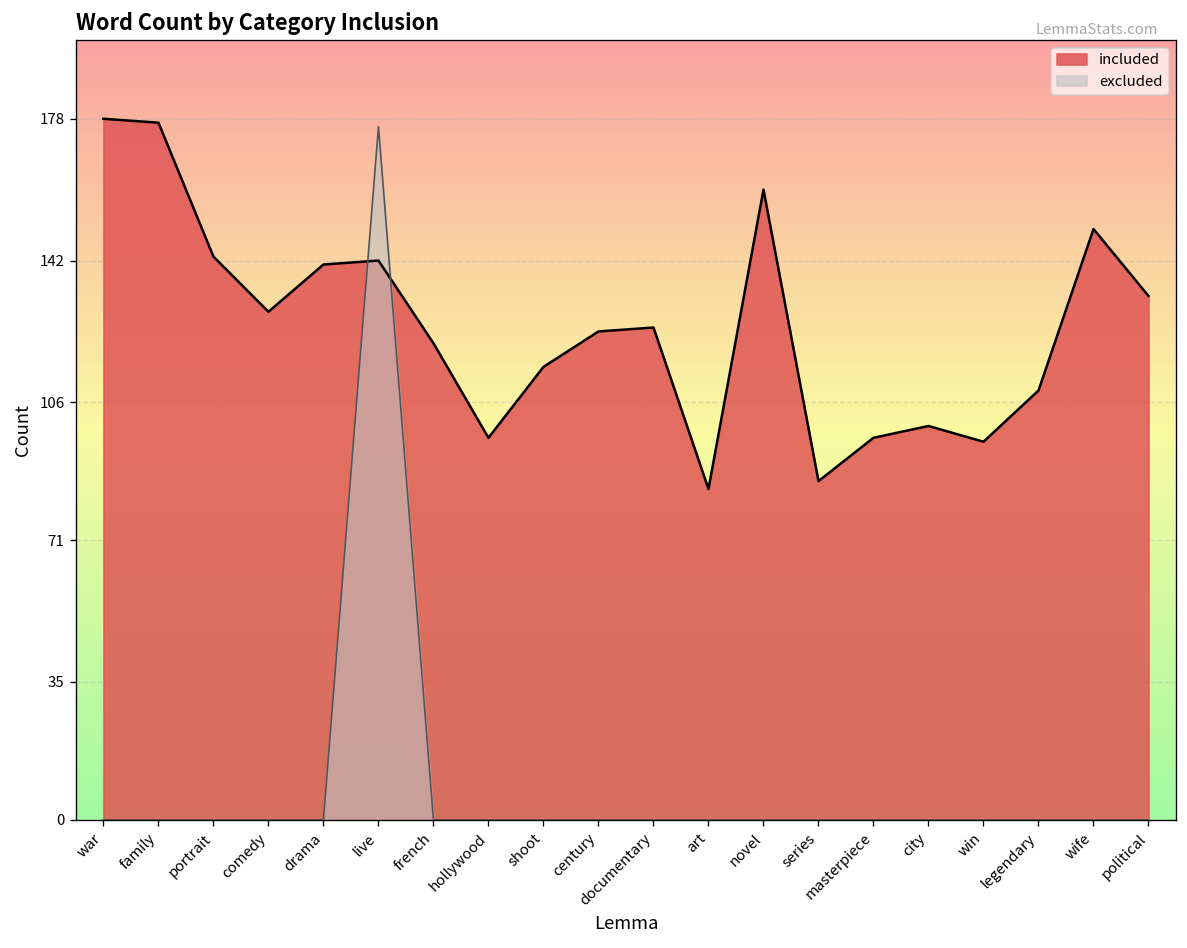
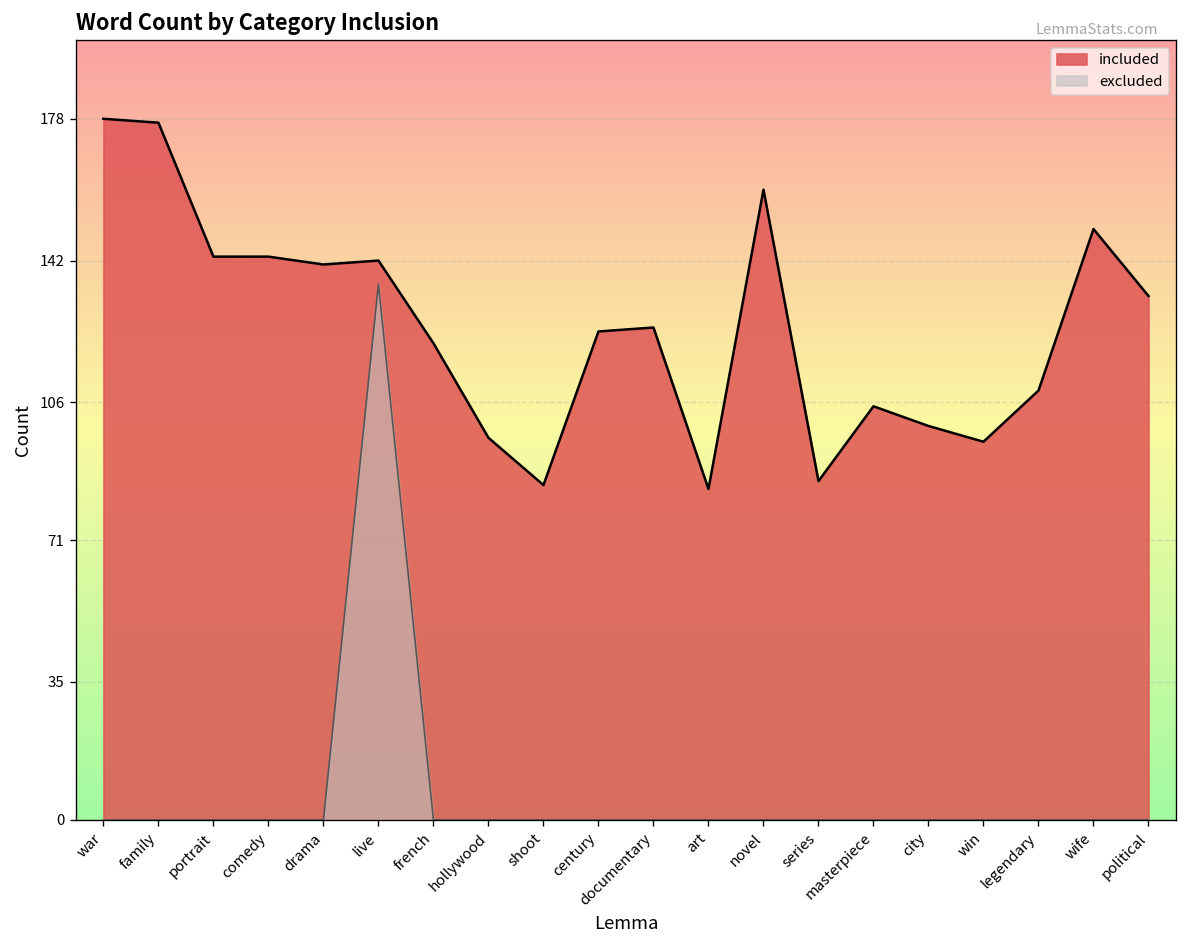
  {
    "included": {
      "war": 178,
      "family": 177,
      "portrait": 143,
-     "comedy": 129,
+     "comedy": 143,
      "drama": 141,
      "live": 142,
      "french": 121,
      "hollywood": 97,
-     "shoot": 115,
+     "shoot": 85,
      "century": 124,
      "documentary": 125,
      "art": 84,
      "novel": 160,
      "series": 86,
-     "masterpiece": 97,
+     "masterpiece": 105,
      "city": 100,
      "win": 96,
      "legendary": 109,
      "wife": 150,
      "political": 133
    },
    "excluded": {
      "war": 0,
      "family": 0,
      "portrait": 0,
      "comedy": 0,
      "drama": 0,
-     "live": 176,
+     "live": 136,
      "french": 0,
      "hollywood": 0,
      "shoot": 0,
      "century": 0,
      "documentary": 0,
      "art": 0,
      "novel": 0,
      "series": 0,
      "masterpiece": 0,
      "city": 0,
      "win": 0,
      "legendary": 0,
      "wife": 0,
      "political": 0
    }
  }
